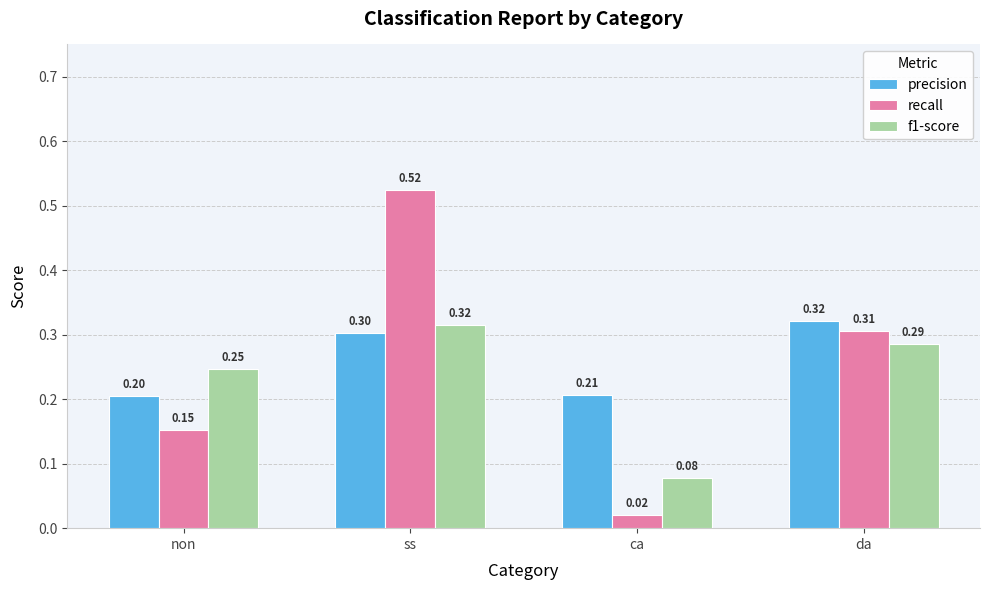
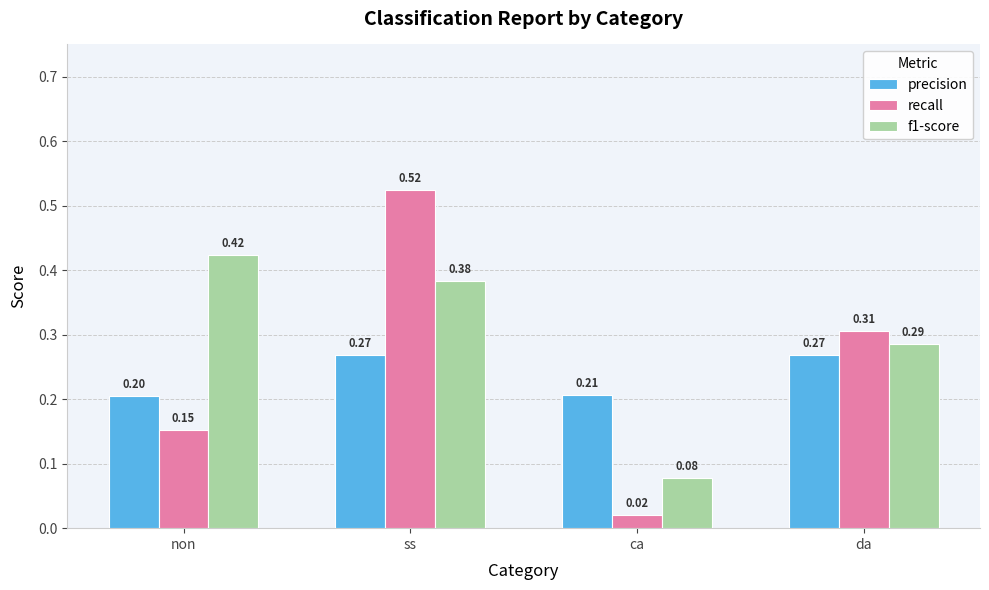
  {
    "precision": {
      "non": 0.20,
-     "ss": 0.30,
+     "ss": 0.27,
      "ca": 0.21,
-     "da": 0.32
+     "da": 0.27
    },
    "recall": {
      "non": 0.15,
      "ss": 0.52,
      "ca": 0.02,
      "da": 0.31
    },
    "f1-score": {
-     "non": 0.25,
-     "ss": 0.32,
+     "non": 0.42,
+     "ss": 0.38,
      "ca": 0.08,
      "da": 0.29
    }
  }
